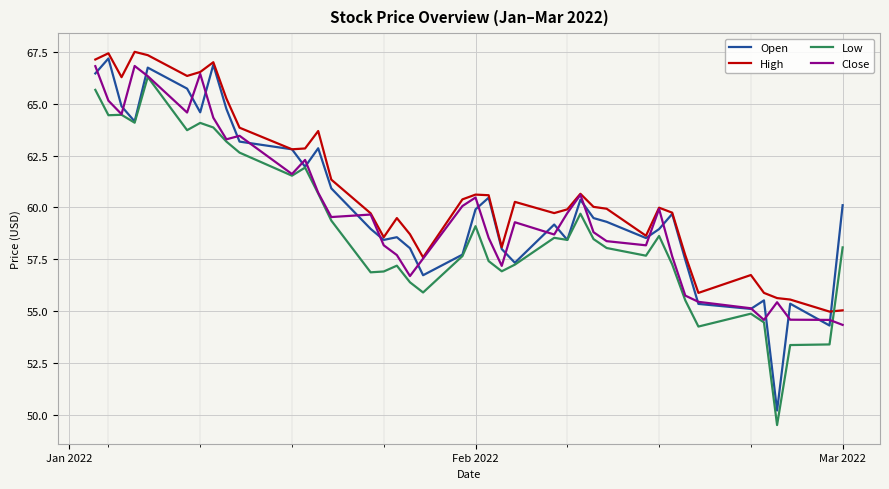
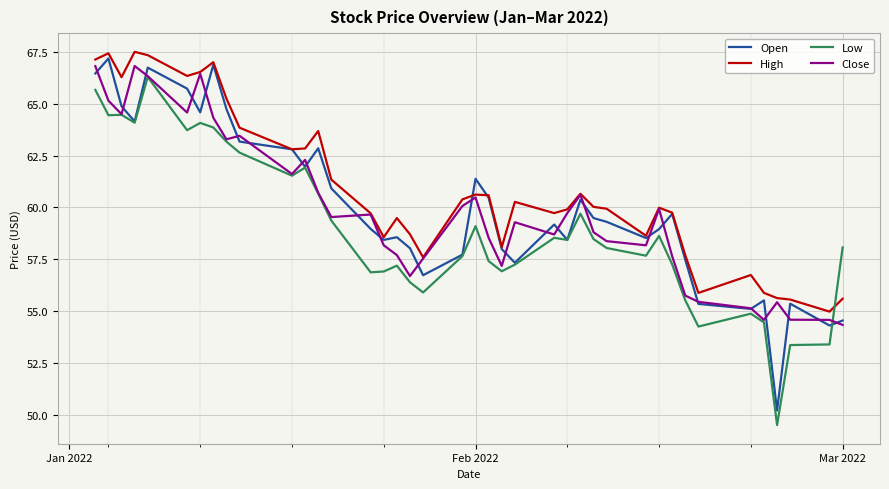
  {
    "Open": {
-     "Feb 2022": 59.9,
-     "Mar 2022": 60.1
+     "Feb 2022": 61.4,
+     "Mar 2022": 54.6
    },
    "High": {
      "Feb 2022": 60.6,
-     "Mar 2022": 55.1
+     "Mar 2022": 55.6
    },
    "Low": {
      "Feb 2022": 59.1,
      "Mar 2022": 58.1
    },
    "Close": {
      "Feb 2022": 60.5,
      "Mar 2022": 54.4
    }
  }
